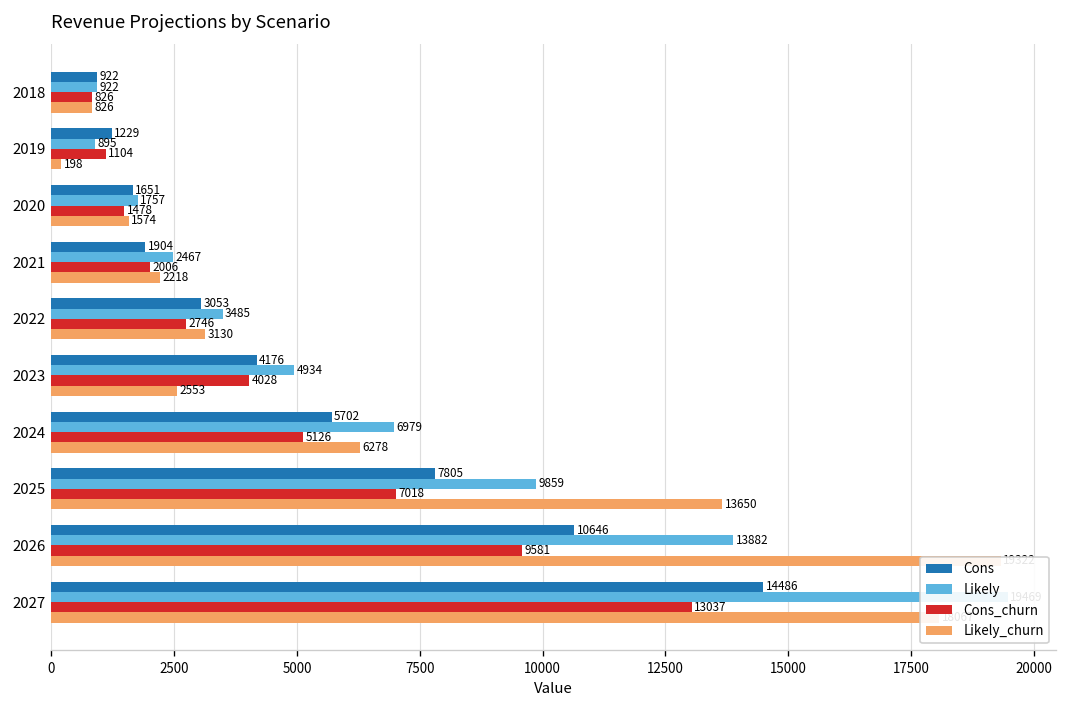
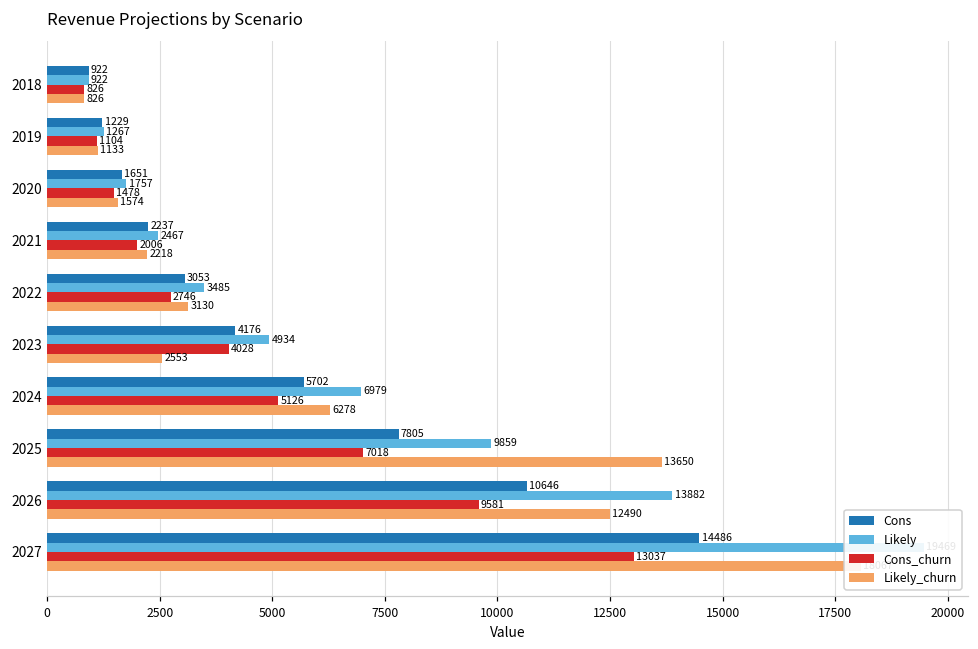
  {
    "Cons": {
      "2019": 1229,
      "2020": 1651,
-     "2021": 1904,
+     "2021": 2237,
      "2022": 3053,
      "2023": 4176,
      "2024": 5702,
      "2025": 7805,
      "2026": 10646,
      "2027": 14486
    },
    "Likely": {
      "2018": 922,
-     "2019": 895,
+     "2019": 1267,
      "2020": 1757,
      "2021": 2467,
      "2022": 3485,
      "2023": 4934,
      "2024": 6979,
      "2025": 9859,
      "2026": 13882
    },
    "Cons_churn": {
      "2018": 826,
      "2019": 1104,
      "2020": 1478,
      "2021": 2006,
      "2022": 2746,
      "2023": 4028,
      "2024": 5126,
      "2025": 7018,
      "2026": 9581,
      "2027": 13037
    },
    "Likely_churn": {
      "2018": 826,
-     "2019": 198,
+     "2019": 1133,
      "2020": 1574,
      "2021": 2218,
      "2022": 3130,
      "2023": 2553,
      "2024": 6278,
      "2025": 13650,
-     "2026": 19300
+     "2026": 12500
    }
  }
